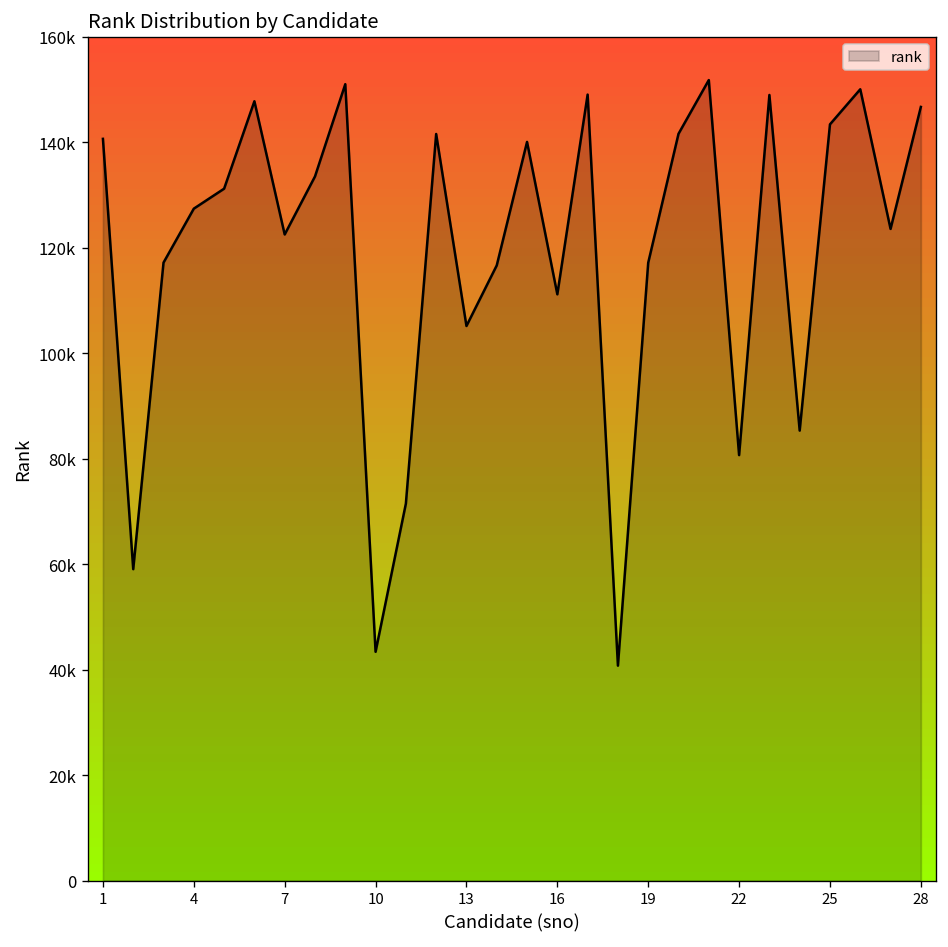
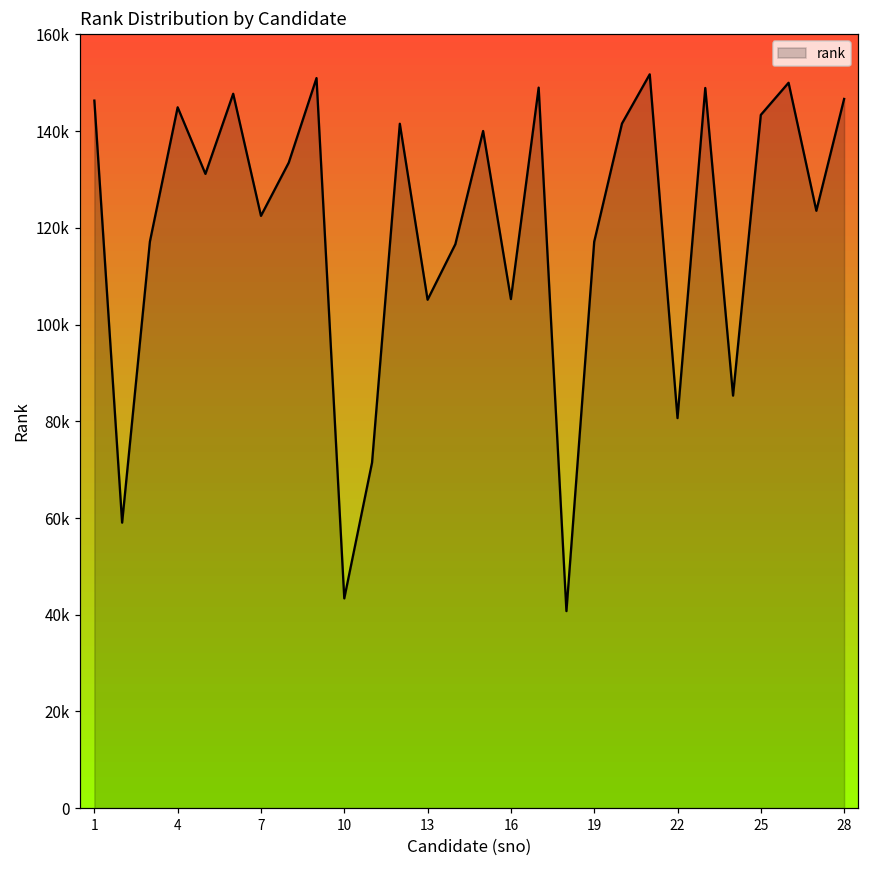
  {
-   "1": 141000,
-   "4": 127000,
+   "1": 146000,
+   "4": 145000,
    "7": 122000,
    "10": 43000,
    "13": 105000,
-   "16": 111000,
+   "16": 105000,
    "19": 117000,
    "22": 81000,
    "25": 143000,
    "28": 147000
  }
